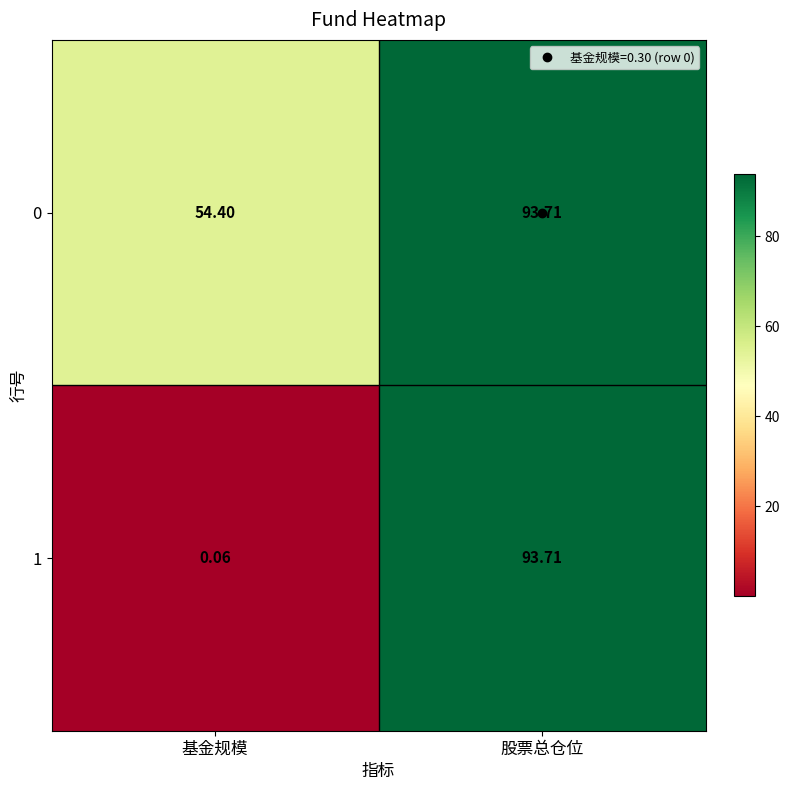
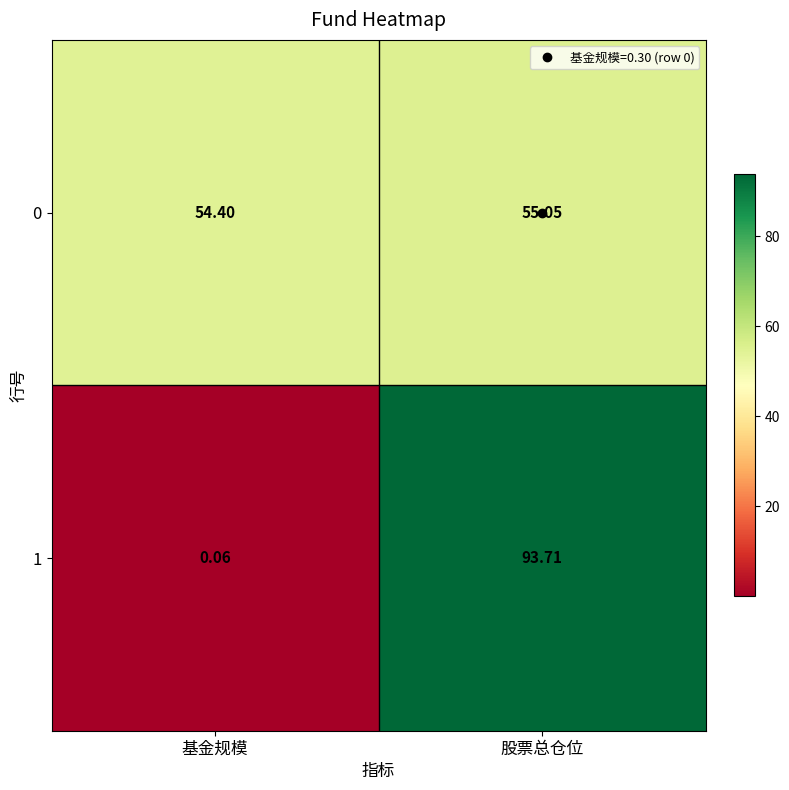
  {
    "0": {
      "基金规模": 54.40,
-     "股票总仓位": 93.71
+     "股票总仓位": 55.05
    },
    "1": {
      "基金规模": 0.06,
      "股票总仓位": 93.71
    }
  }
